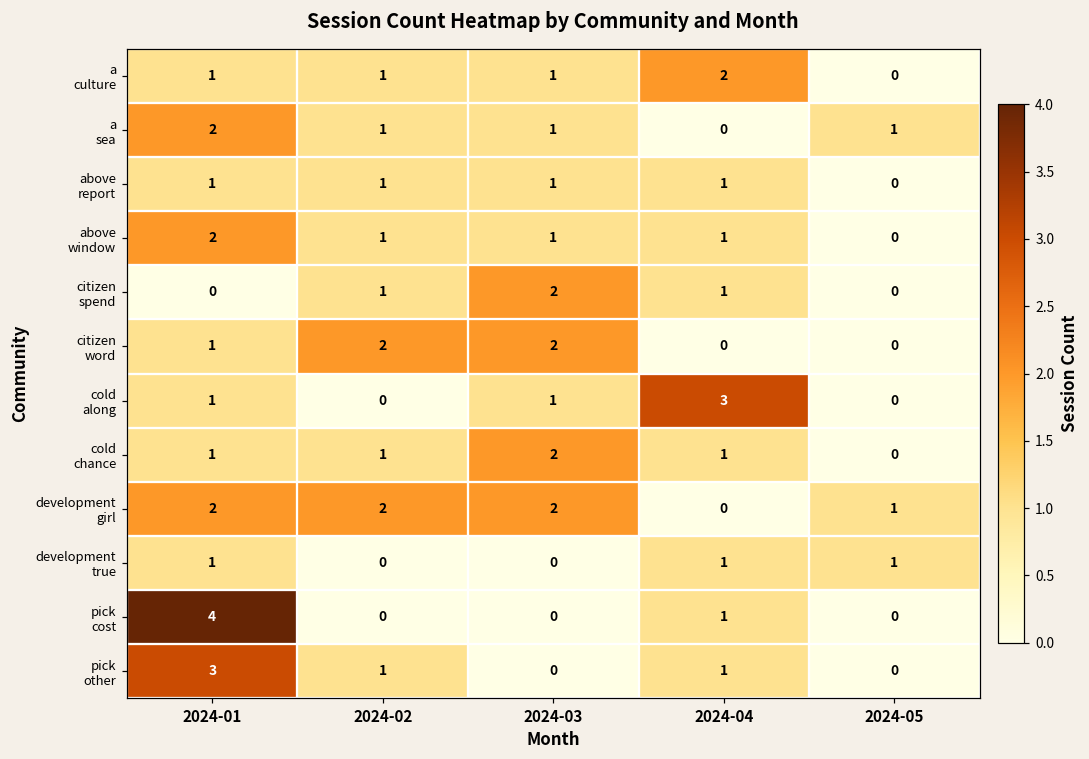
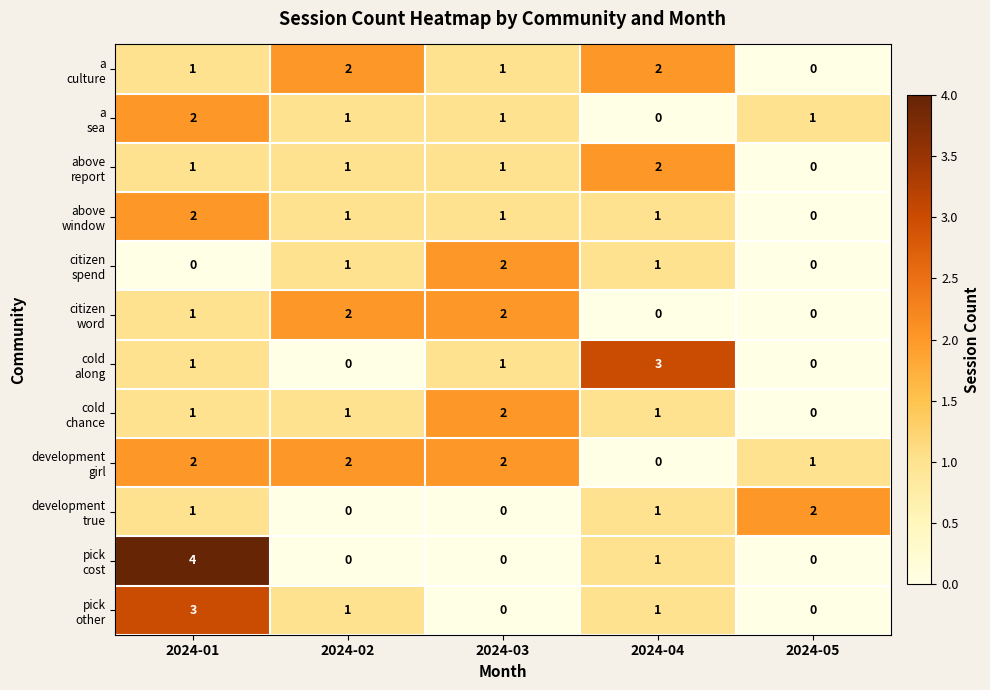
  {
    "a culture": {
      "2024-01": 1,
-     "2024-02": 1,
+     "2024-02": 2,
      "2024-03": 1,
      "2024-04": 2,
      "2024-05": 0
    },
    "a sea": {
      "2024-01": 2,
      "2024-02": 1,
      "2024-03": 1,
      "2024-04": 0,
      "2024-05": 1
    },
    "above report": {
      "2024-01": 1,
      "2024-02": 1,
      "2024-03": 1,
-     "2024-04": 1,
+     "2024-04": 2,
      "2024-05": 0
    },
    "above window": {
      "2024-01": 2,
      "2024-02": 1,
      "2024-03": 1,
      "2024-04": 1,
      "2024-05": 0
    },
    "citizen spend": {
      "2024-01": 0,
      "2024-02": 1,
      "2024-03": 2,
      "2024-04": 1,
      "2024-05": 0
    },
    "citizen word": {
      "2024-01": 1,
      "2024-02": 2,
      "2024-03": 2,
      "2024-04": 0,
      "2024-05": 0
    },
    "cold along": {
      "2024-01": 1,
      "2024-02": 0,
      "2024-03": 1,
      "2024-04": 3,
      "2024-05": 0
    },
    "cold chance": {
      "2024-01": 1,
      "2024-02": 1,
      "2024-03": 2,
      "2024-04": 1,
      "2024-05": 0
    },
    "development girl": {
      "2024-01": 2,
      "2024-02": 2,
      "2024-03": 2,
      "2024-04": 0,
      "2024-05": 1
    },
    "development true": {
      "2024-01": 1,
      "2024-02": 0,
      "2024-03": 0,
      "2024-04": 1,
-     "2024-05": 1
+     "2024-05": 2
    },
    "pick cost": {
      "2024-01": 4,
      "2024-02": 0,
      "2024-03": 0,
      "2024-04": 1,
      "2024-05": 0
    },
    "pick other": {
      "2024-01": 3,
      "2024-02": 1,
      "2024-03": 0,
      "2024-04": 1,
      "2024-05": 0
    }
  }
